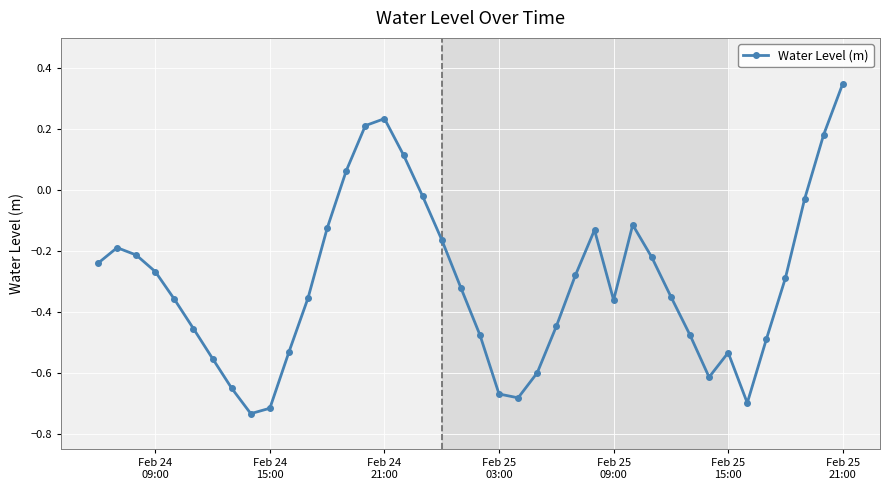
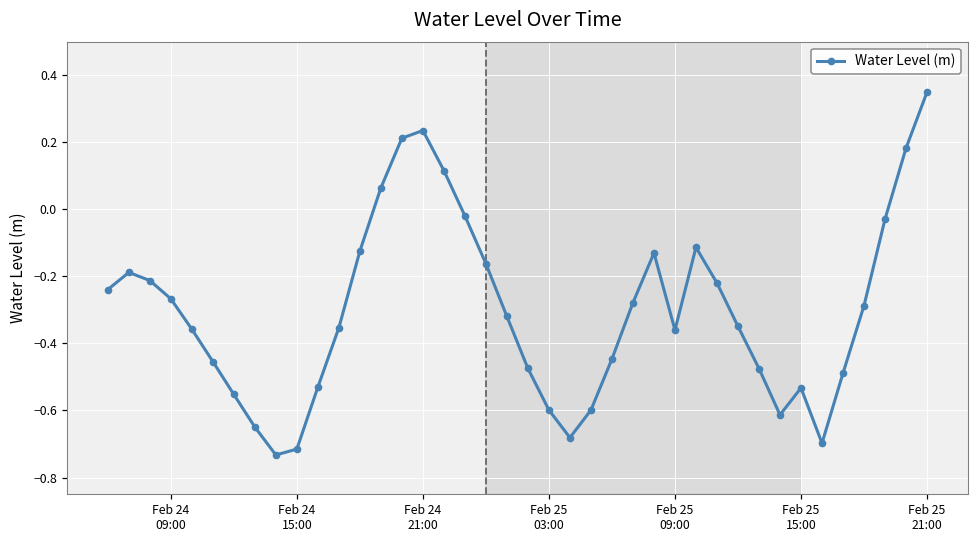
  {
    "Feb 24 09:00": -0.27,
    "Feb 24 15:00": -0.72,
    "Feb 24 21:00": 0.24,
-   "Feb 25 03:00": -0.67,
+   "Feb 25 03:00": -0.60,
    "Feb 25 09:00": -0.36,
    "Feb 25 15:00": -0.53,
    "Feb 25 21:00": 0.35
  }
